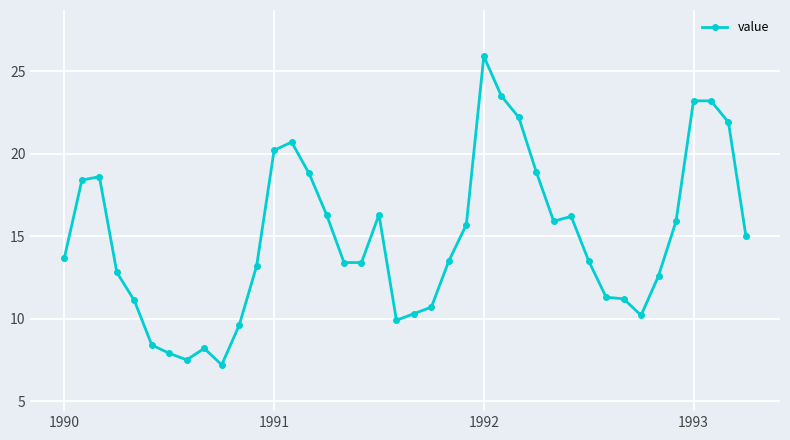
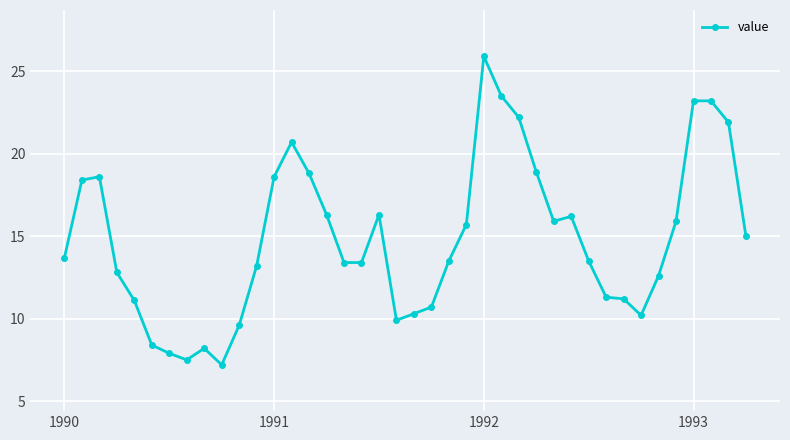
  {
    "1990": 13.7,
-   "1991": 20.2,
+   "1991": 18.6,
    "1992": 25.9,
    "1993": 23.2
  }
